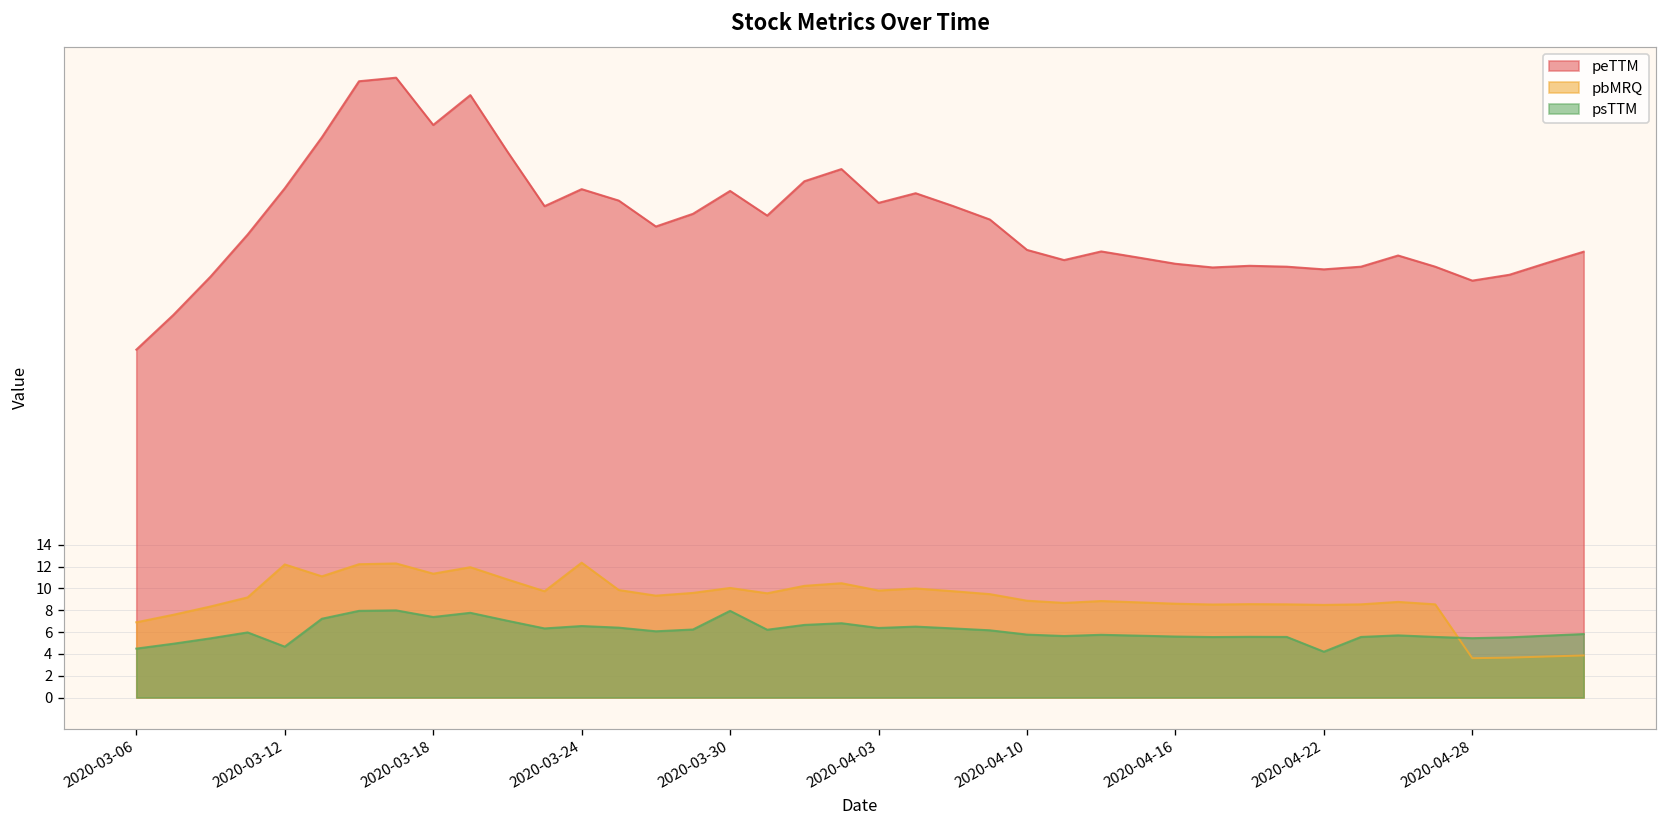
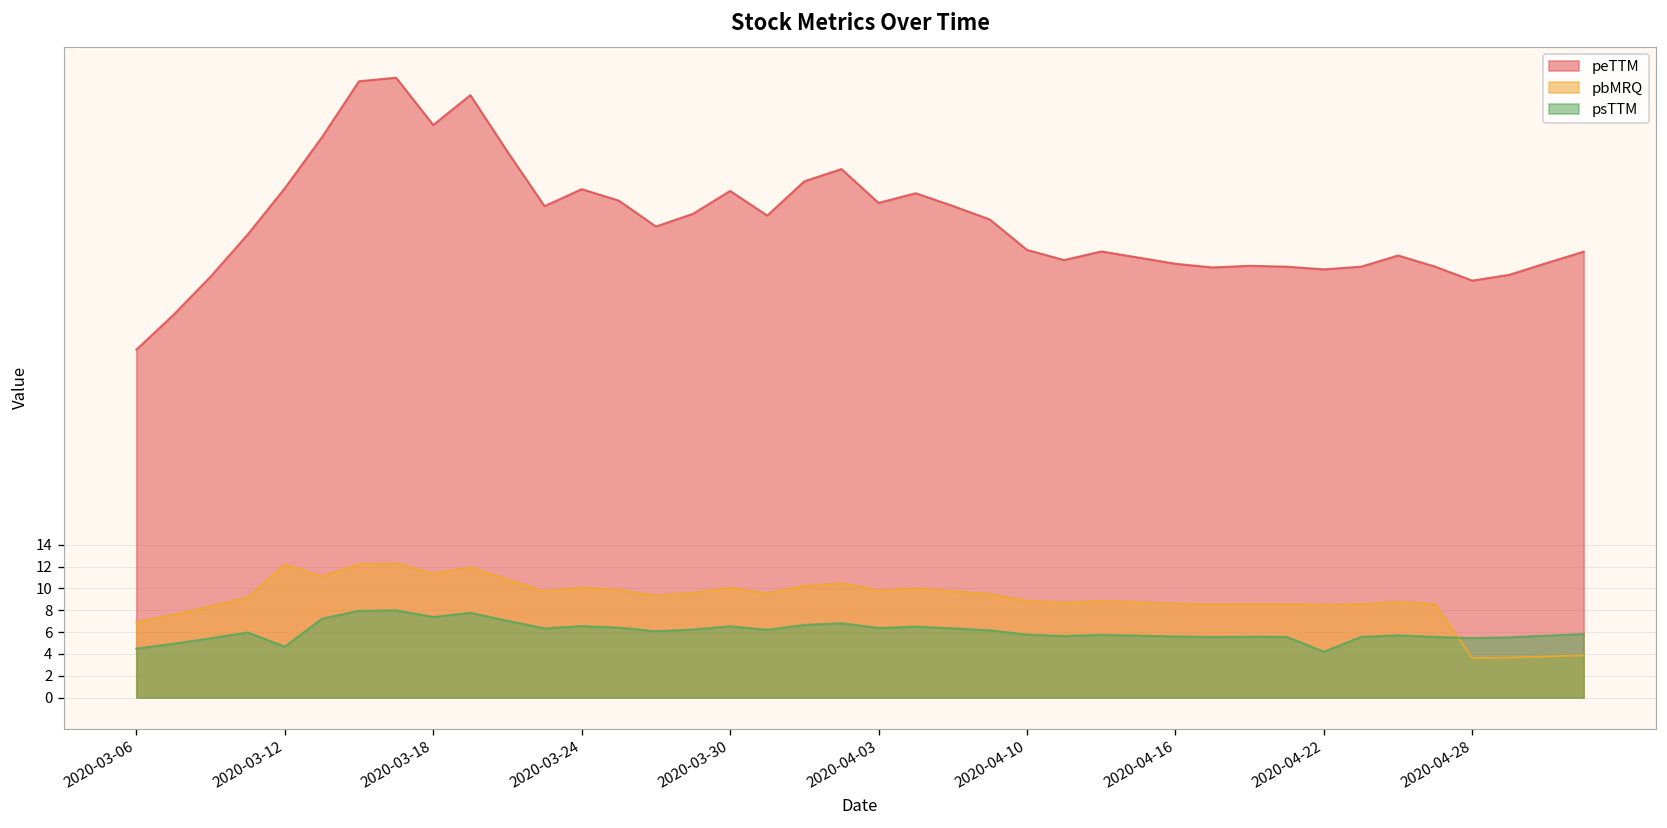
  {
    "peTTM": {
      "2020-03-06": 32,
      "2020-03-12": 47,
      "2020-03-18": 53,
      "2020-03-24": 47,
      "2020-03-30": 46,
      "2020-04-03": 45,
      "2020-04-10": 41,
      "2020-04-16": 40,
      "2020-04-22": 39,
      "2020-04-28": 38
    },
    "pbMRQ": {
      "2020-03-06": 7,
      "2020-03-12": 12,
      "2020-03-18": 11,
-     "2020-03-24": 12,
+     "2020-03-24": 10,
      "2020-03-30": 10,
      "2020-04-03": 10,
      "2020-04-10": 9,
      "2020-04-16": 9,
      "2020-04-22": 8,
      "2020-04-28": 4
    },
    "psTTM": {
      "2020-03-06": 4,
      "2020-03-12": 5,
      "2020-03-18": 7,
      "2020-03-24": 7,
-     "2020-03-30": 8,
+     "2020-03-30": 7,
      "2020-04-03": 6,
      "2020-04-10": 6,
      "2020-04-16": 6,
      "2020-04-22": 4,
      "2020-04-28": 5
    }
  }
